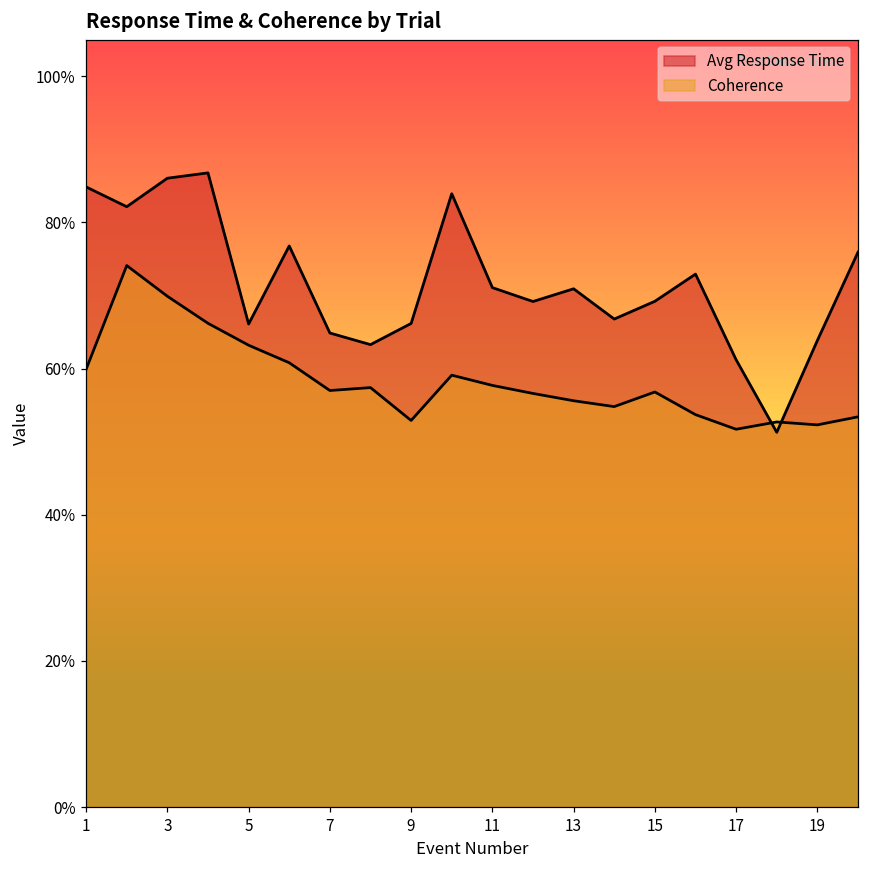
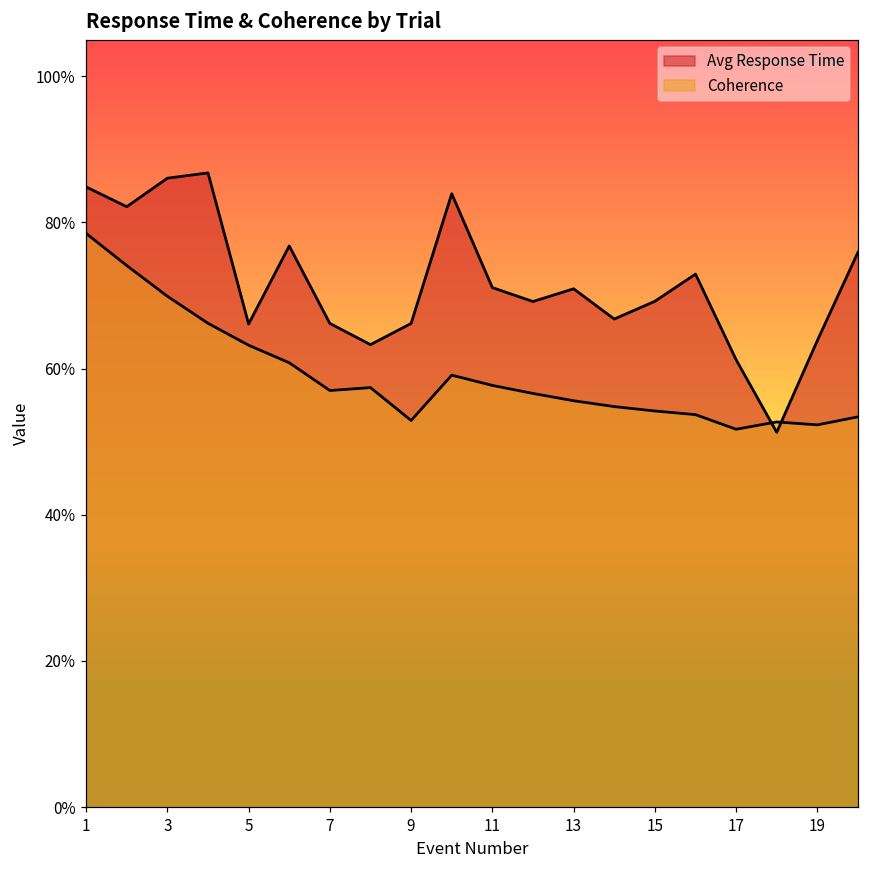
  {
    "Avg Response Time": {
      "1": "85%",
      "3": "86%",
      "5": "66%",
-     "7": "65%",
+     "7": "66%",
      "9": "66%",
      "11": "71%",
      "13": "71%",
      "15": "69%",
      "17": "61%",
      "19": "64%"
    },
    "Coherence": {
-     "1": "60%",
+     "1": "79%",
      "3": "70%",
      "5": "63%",
      "7": "57%",
      "9": "53%",
      "11": "58%",
      "13": "56%",
-     "15": "57%",
+     "15": "54%",
      "17": "52%",
      "19": "52%"
    }
  }
